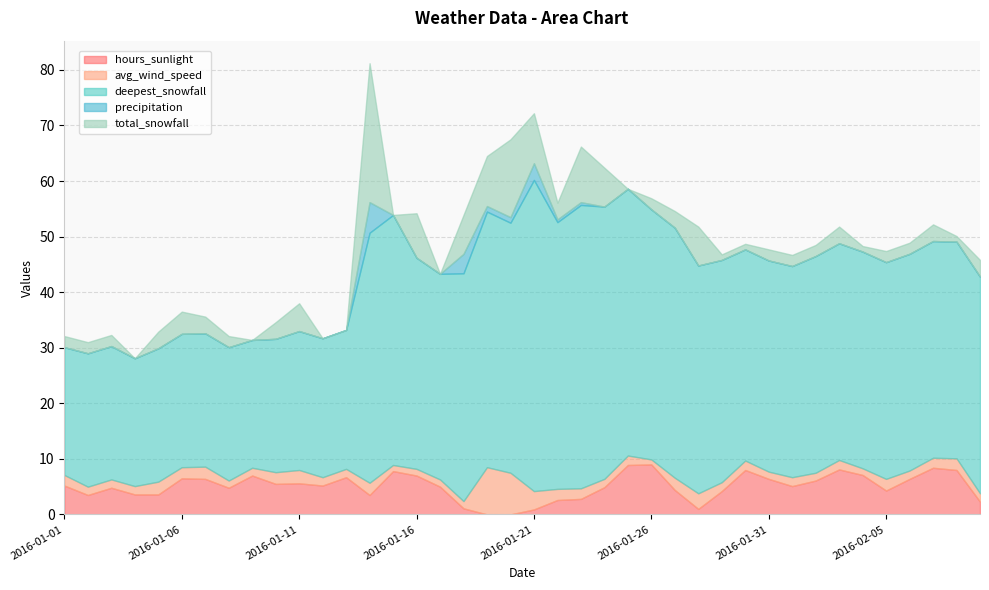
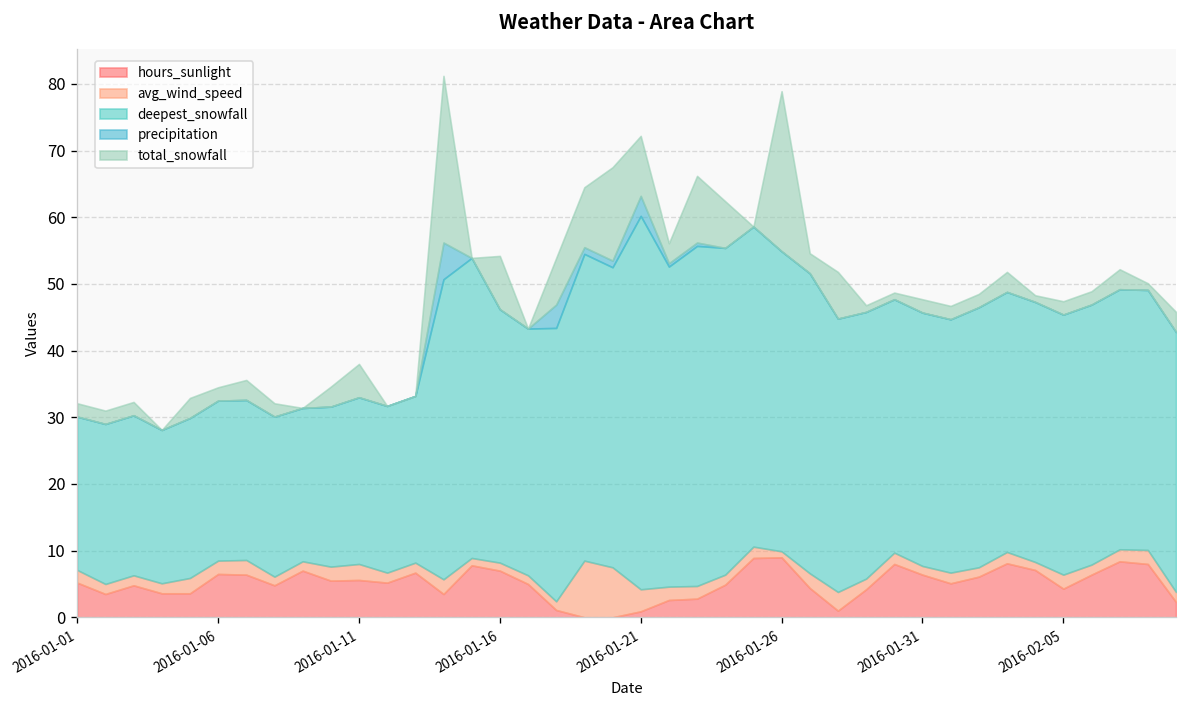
  {
    "total_snowfall": {
      "2016-01-01": 2,
-     "2016-01-06": 4,
+     "2016-01-06": 2,
      "2016-01-11": 5,
      "2016-01-16": 8,
      "2016-01-21": 9,
-     "2016-01-26": 2,
+     "2016-01-26": 24,
      "2016-01-31": 2,
      "2016-02-05": 2
    }
  }
